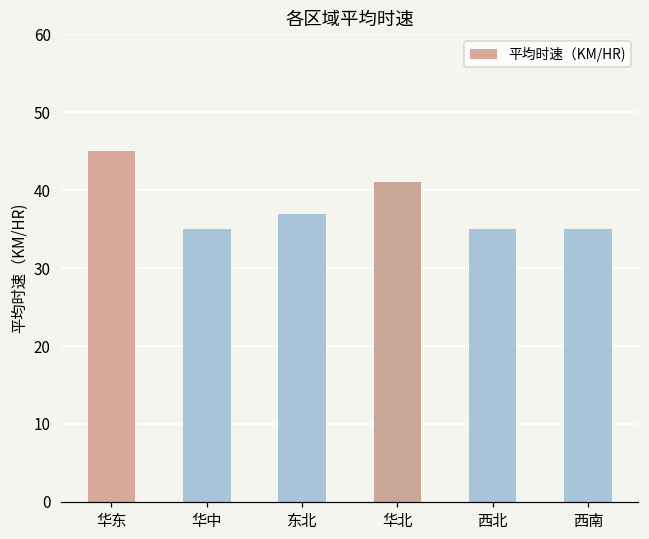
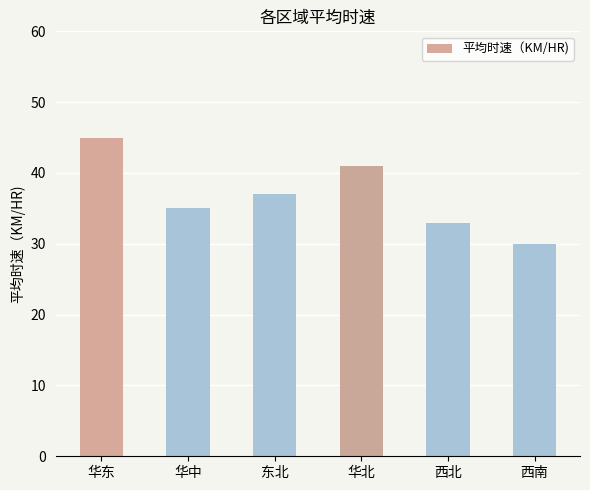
  {
    "华东": 45,
    "华中": 35,
    "东北": 37,
    "华北": 41,
-   "西北": 35,
-   "西南": 35
+   "西北": 33,
+   "西南": 30
  }
